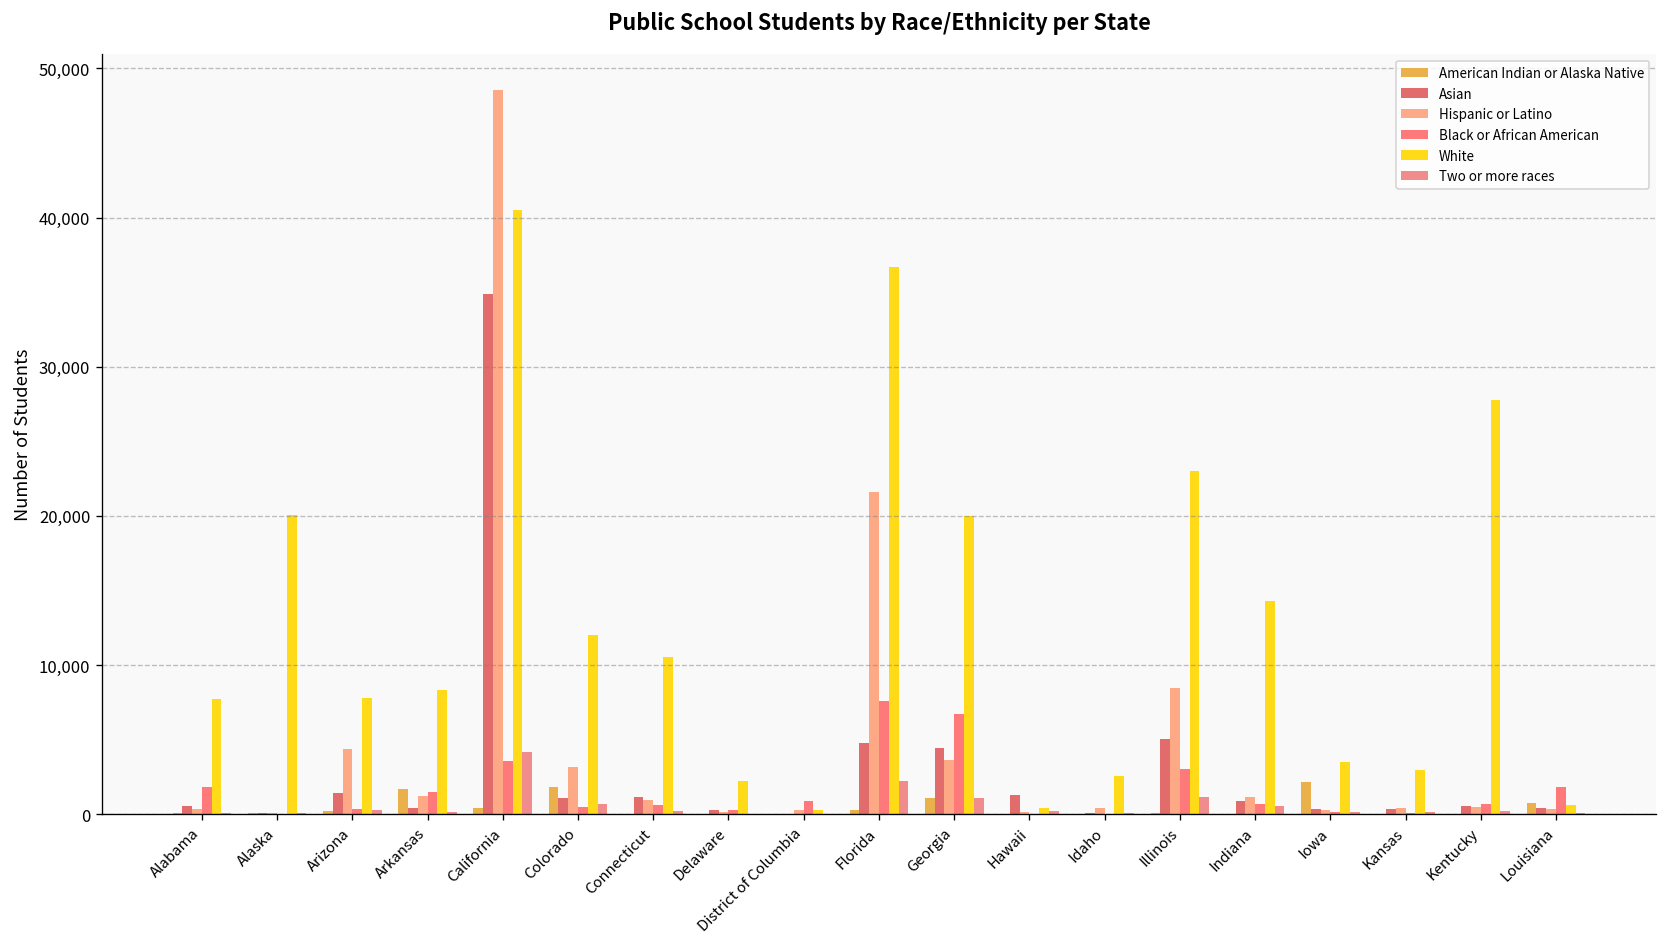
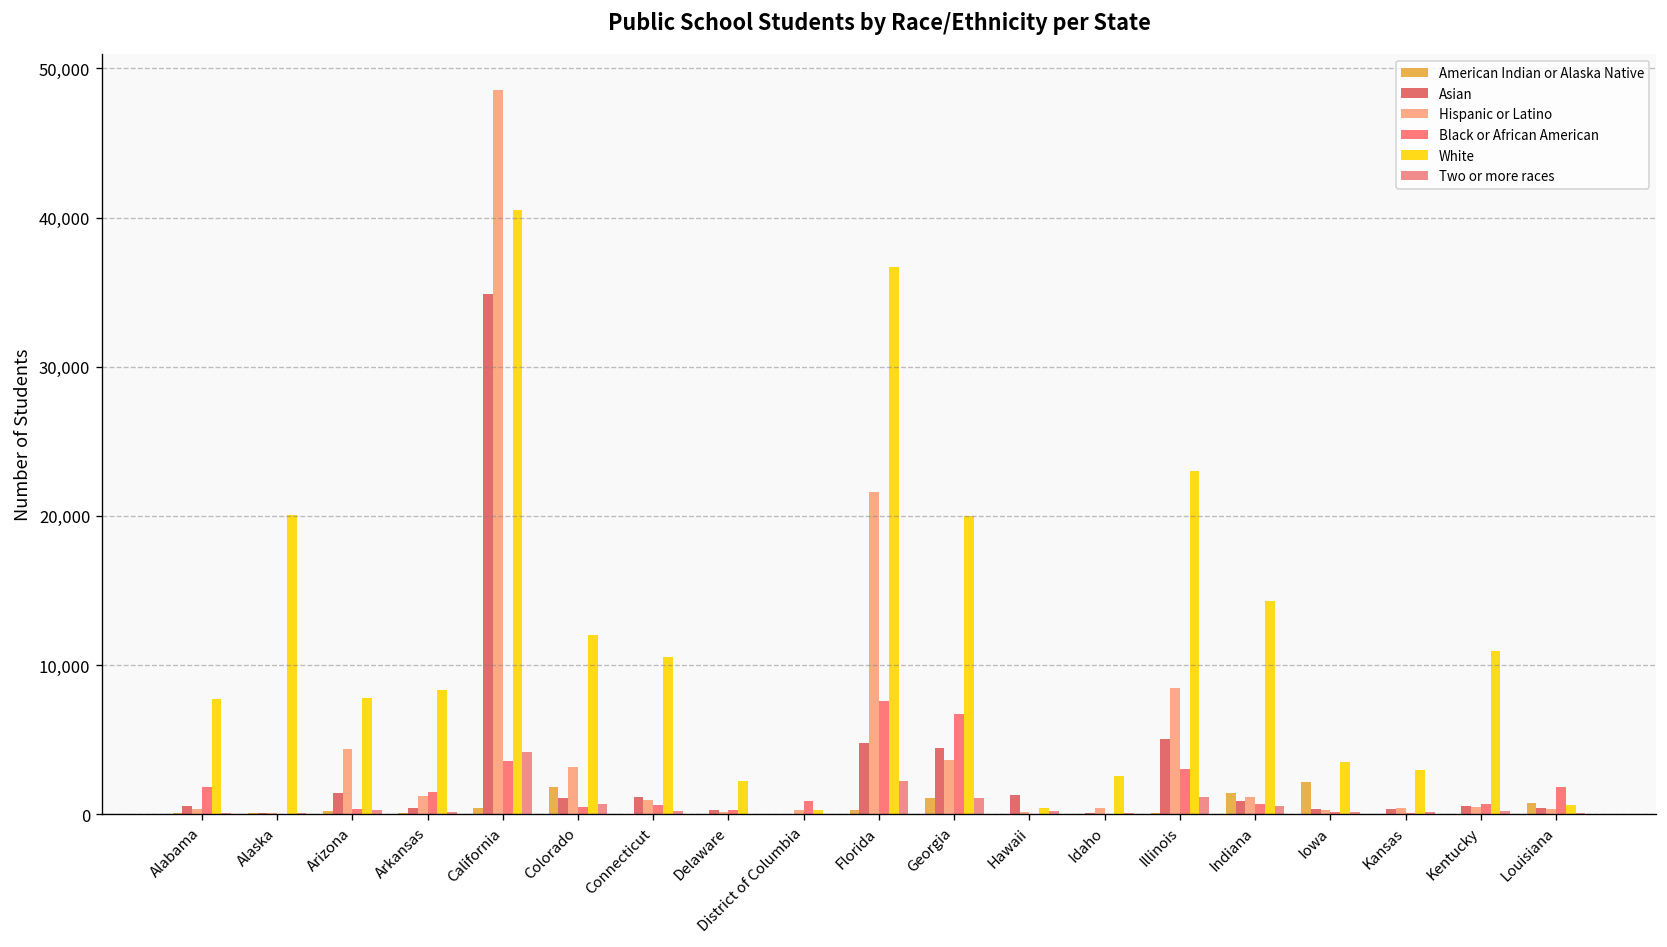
  {
    "American Indian or Alaska Native": {
      "Arizona": "200",
-     "Arkansas": "1,700",
+     "Arkansas": "100",
      "California": "400",
      "Colorado": "1,800",
      "Florida": "300",
      "Georgia": "1,100",
-     "Indiana": "0",
+     "Indiana": "1,400",
      "Iowa": "2,200",
      "Louisiana": "700"
    },
    "White": {
      "Alabama": "7,700",
      "Alaska": "20,100",
      "Arizona": "7,800",
      "Arkansas": "8,300",
      "California": "40,500",
      "Colorado": "12,000",
      "Connecticut": "10,500",
      "Delaware": "2,200",
      "District of Columbia": "300",
      "Florida": "36,700",
      "Georgia": "20,000",
      "Hawaii": "400",
      "Idaho": "2,600",
      "Illinois": "23,000",
      "Indiana": "14,300",
      "Iowa": "3,500",
      "Kansas": "3,000",
-     "Kentucky": "27,800",
+     "Kentucky": "10,900",
      "Louisiana": "600"
    }
  }
